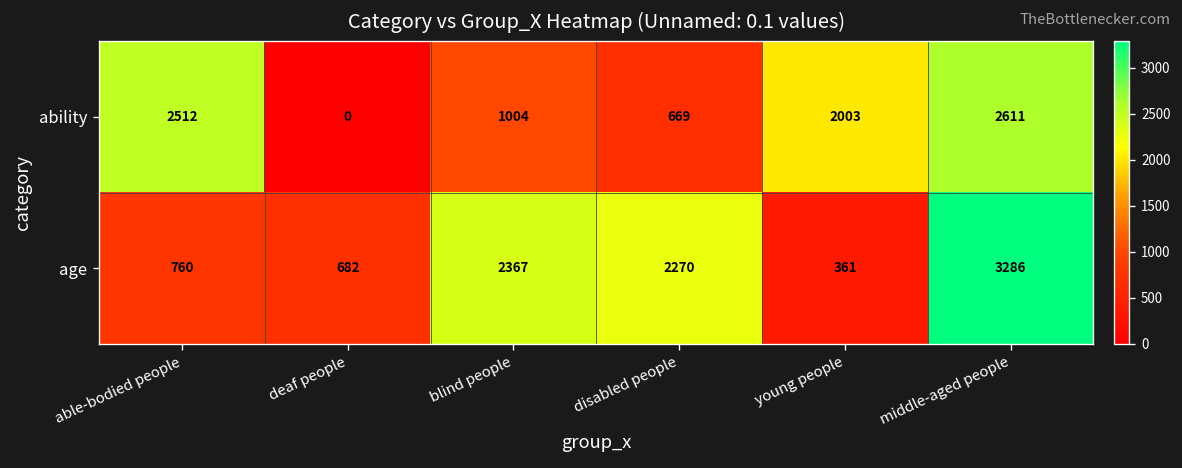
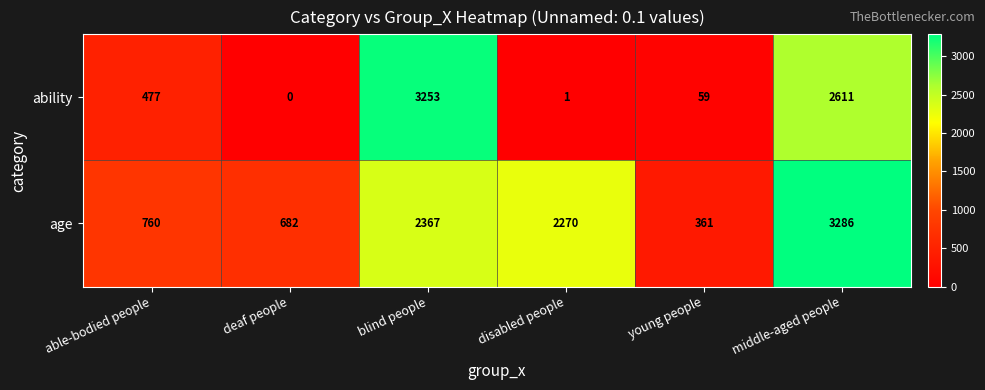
  {
    "ability": {
-     "able-bodied people": 2512,
+     "able-bodied people": 477,
      "deaf people": 0,
-     "blind people": 1004,
-     "disabled people": 669,
-     "young people": 2003,
+     "blind people": 3253,
+     "disabled people": 1,
+     "young people": 59,
      "middle-aged people": 2611
    },
    "age": {
      "able-bodied people": 760,
      "deaf people": 682,
      "blind people": 2367,
      "disabled people": 2270,
      "young people": 361,
      "middle-aged people": 3286
    }
  }
